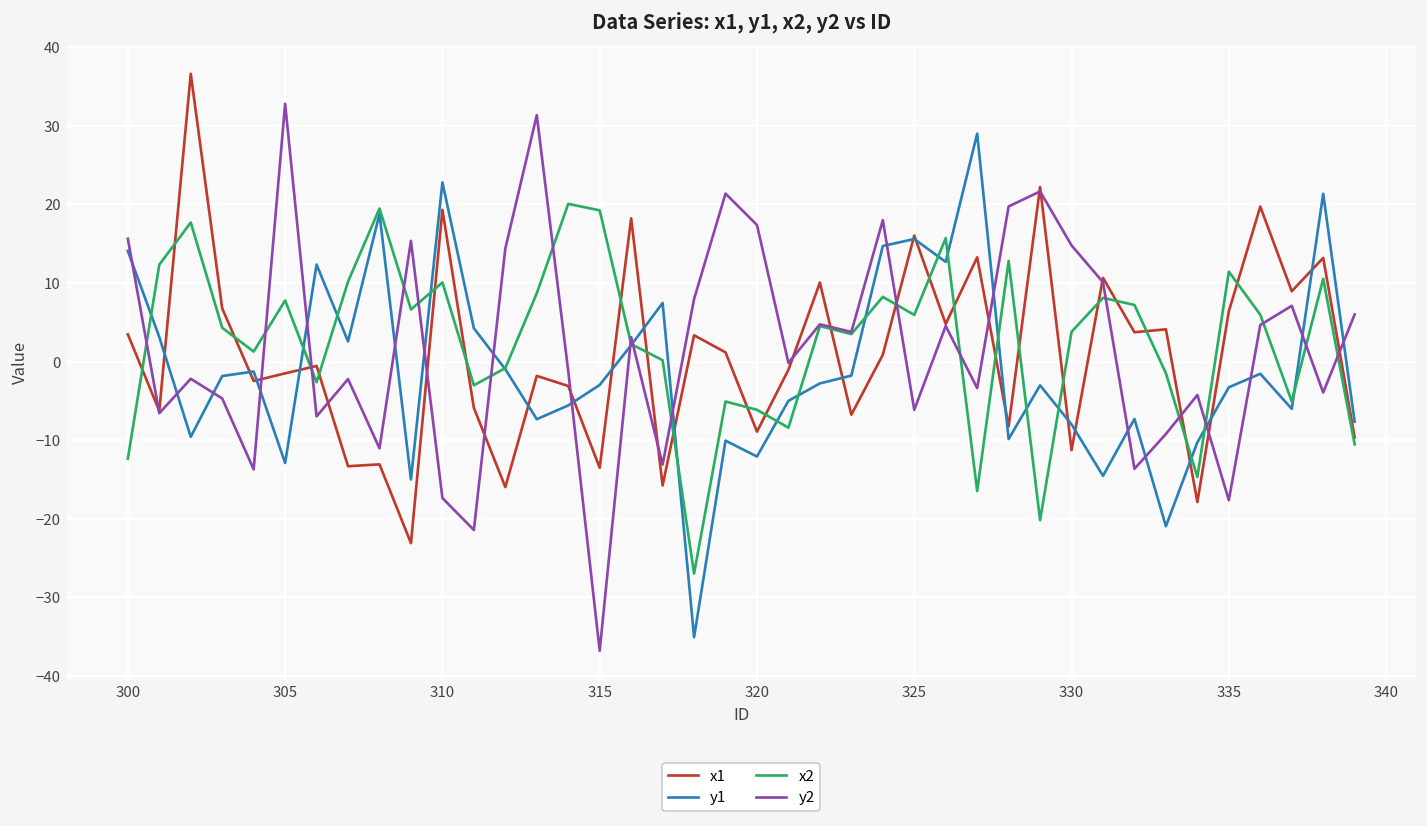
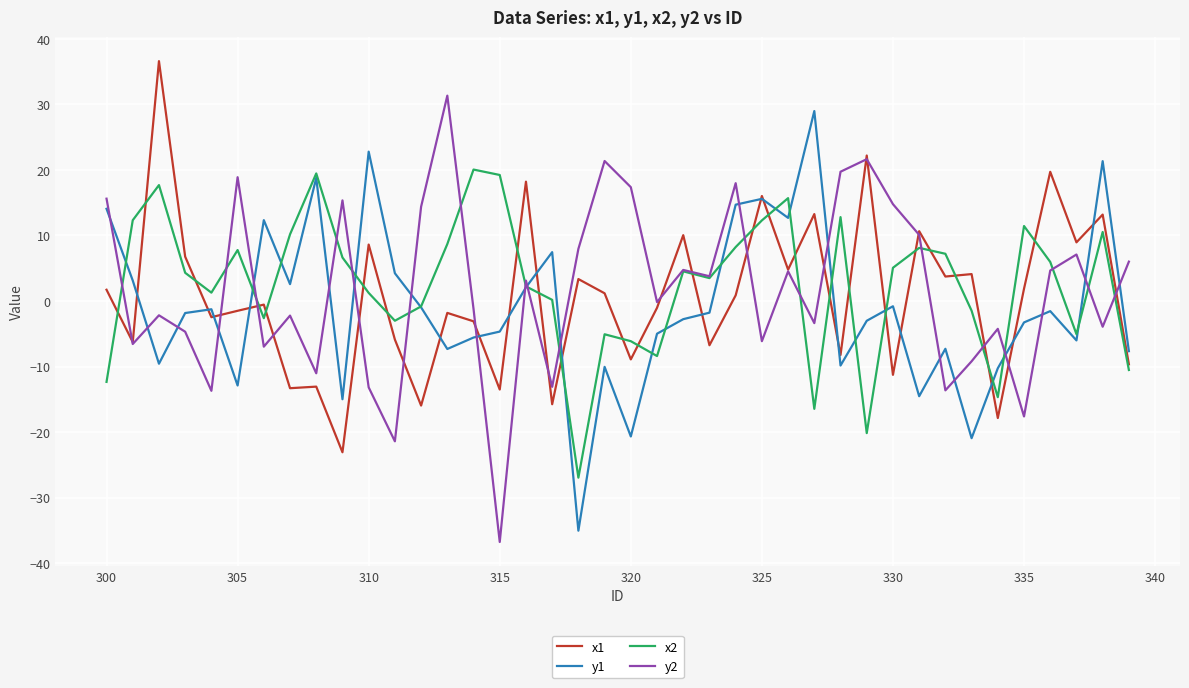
  {
    "x1": {
-     "300": 3,
+     "300": 2,
      "305": -1,
-     "310": 19,
+     "310": 9,
      "315": -14,
      "320": -9,
      "325": 16,
      "330": -11,
-     "335": 6
+     "335": 2
    },
    "y1": {
      "300": 14,
      "305": -13,
      "310": 23,
-     "315": -3,
-     "320": -12,
+     "315": -5,
+     "320": -21,
      "325": 16,
-     "330": -8,
+     "330": -1,
      "335": -3
    },
    "x2": {
      "300": -12,
      "305": 8,
-     "310": 10,
+     "310": 1,
      "315": 19,
      "320": -6,
-     "325": 6,
-     "330": 4,
+     "325": 12,
+     "330": 5,
      "335": 11
    },
    "y2": {
      "300": 16,
-     "305": 33,
-     "310": -17,
+     "305": 19,
+     "310": -13,
      "315": -37,
      "320": 17,
      "325": -6,
      "330": 15,
      "335": -18
    }
  }
